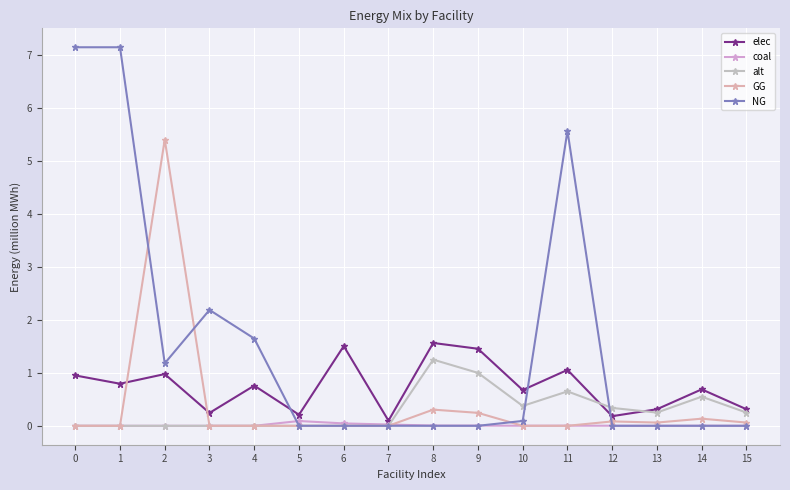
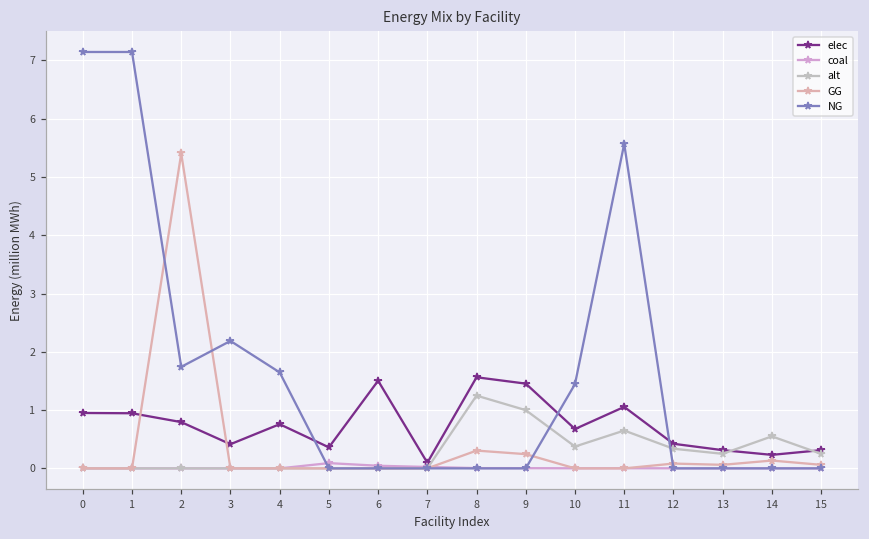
  {
    "elec": {
      "0": 1.0,
-     "1": 0.8,
-     "2": 1.0,
-     "3": 0.2,
+     "1": 0.9,
+     "2": 0.8,
+     "3": 0.4,
      "4": 0.8,
-     "5": 0.2,
+     "5": 0.4,
      "6": 1.5,
      "7": 0.1,
      "8": 1.6,
      "9": 1.5,
      "10": 0.7,
      "11": 1.1,
-     "12": 0.2,
+     "12": 0.4,
      "13": 0.3,
-     "14": 0.7,
+     "14": 0.2,
      "15": 0.3
    },
    "NG": {
      "0": 7.1,
      "1": 7.1,
-     "2": 1.2,
+     "2": 1.7,
      "3": 2.2,
      "4": 1.6,
-     "10": 0.1,
+     "10": 1.4,
      "11": 5.6
    }
  }
